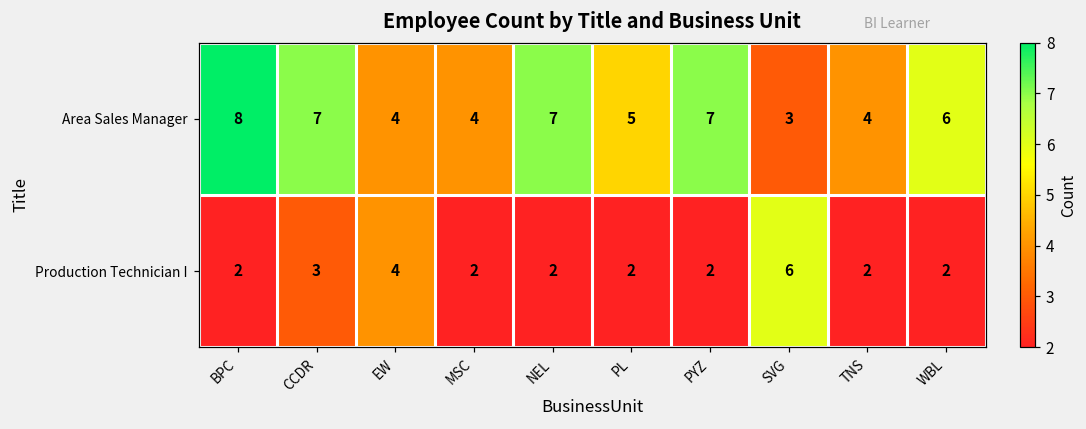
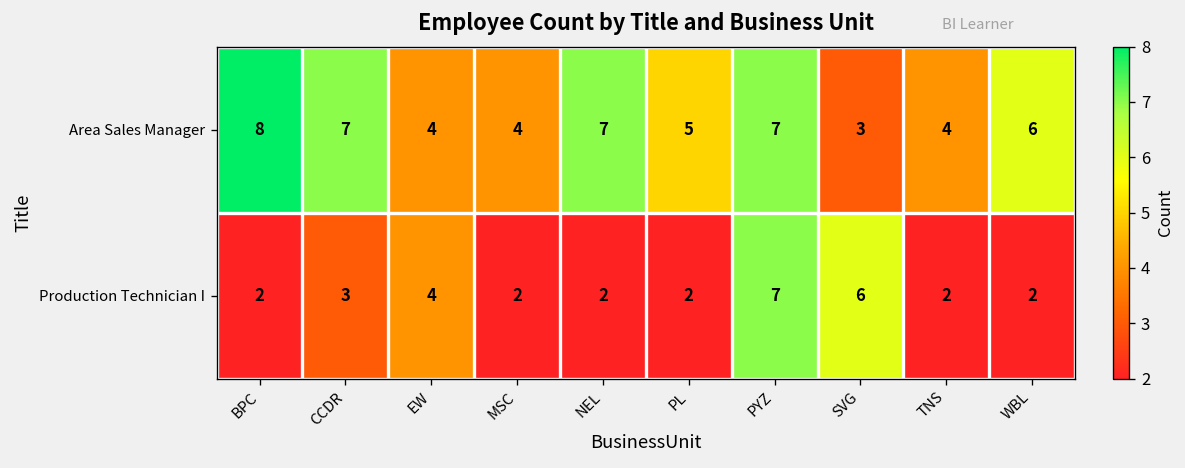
  {
    "Area Sales Manager": {
      "BPC": 8,
      "CCDR": 7,
      "EW": 4,
      "MSC": 4,
      "NEL": 7,
      "PL": 5,
      "PYZ": 7,
      "SVG": 3,
      "TNS": 4,
      "WBL": 6
    },
    "Production Technician I": {
      "BPC": 2,
      "CCDR": 3,
      "EW": 4,
      "MSC": 2,
      "NEL": 2,
      "PL": 2,
-     "PYZ": 2,
+     "PYZ": 7,
      "SVG": 6,
      "TNS": 2,
      "WBL": 2
    }
  }
